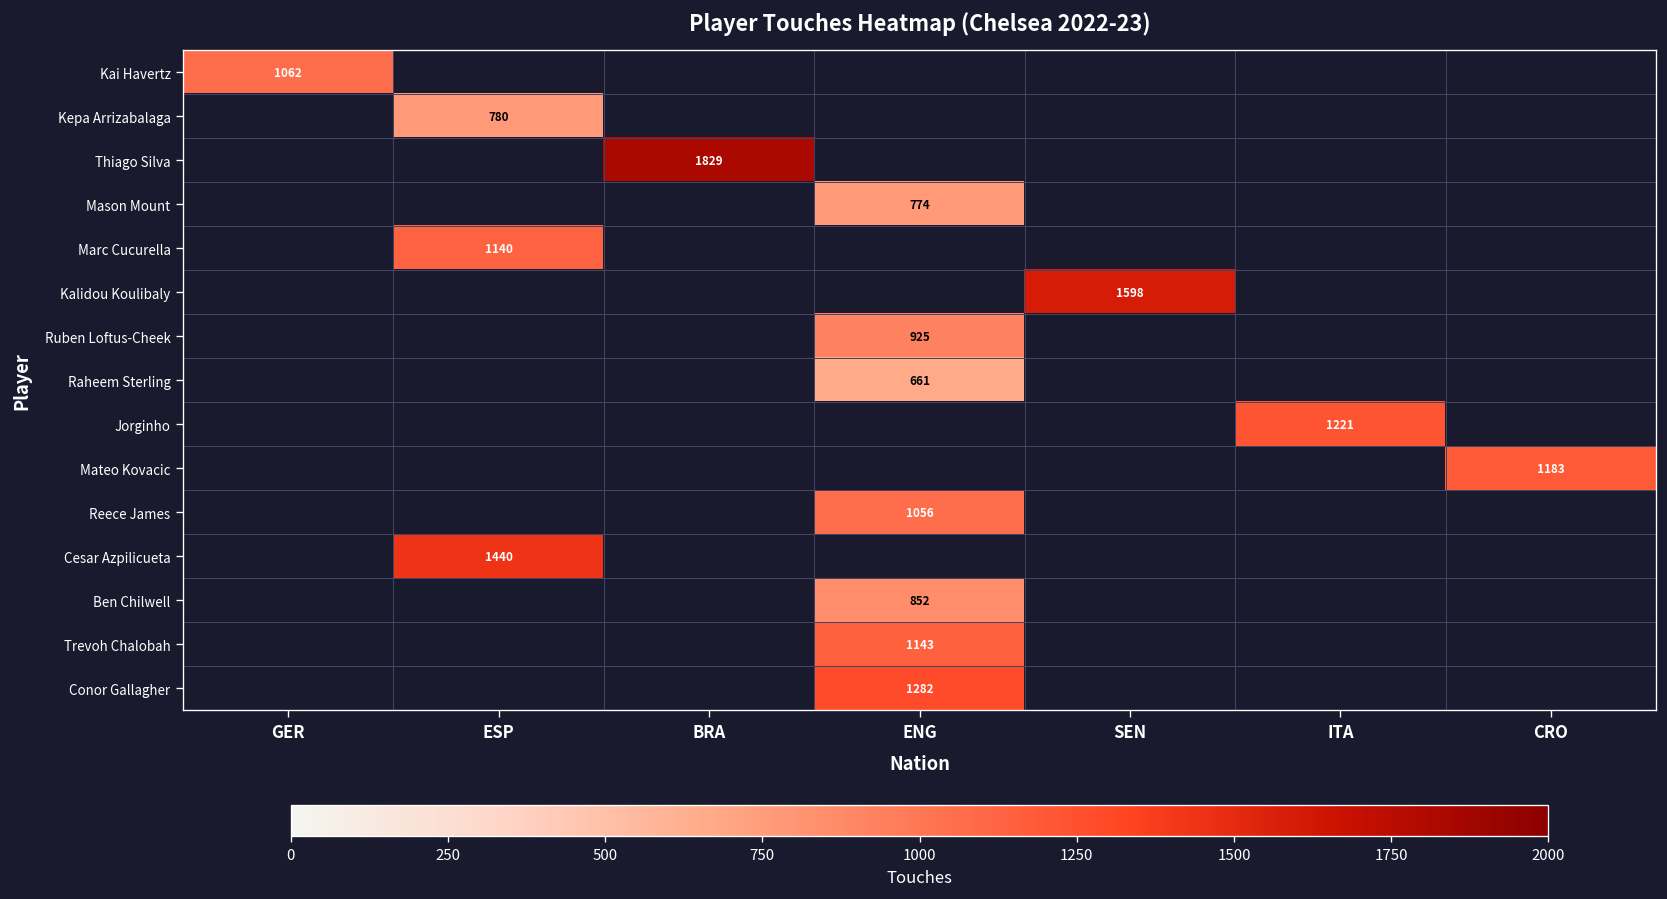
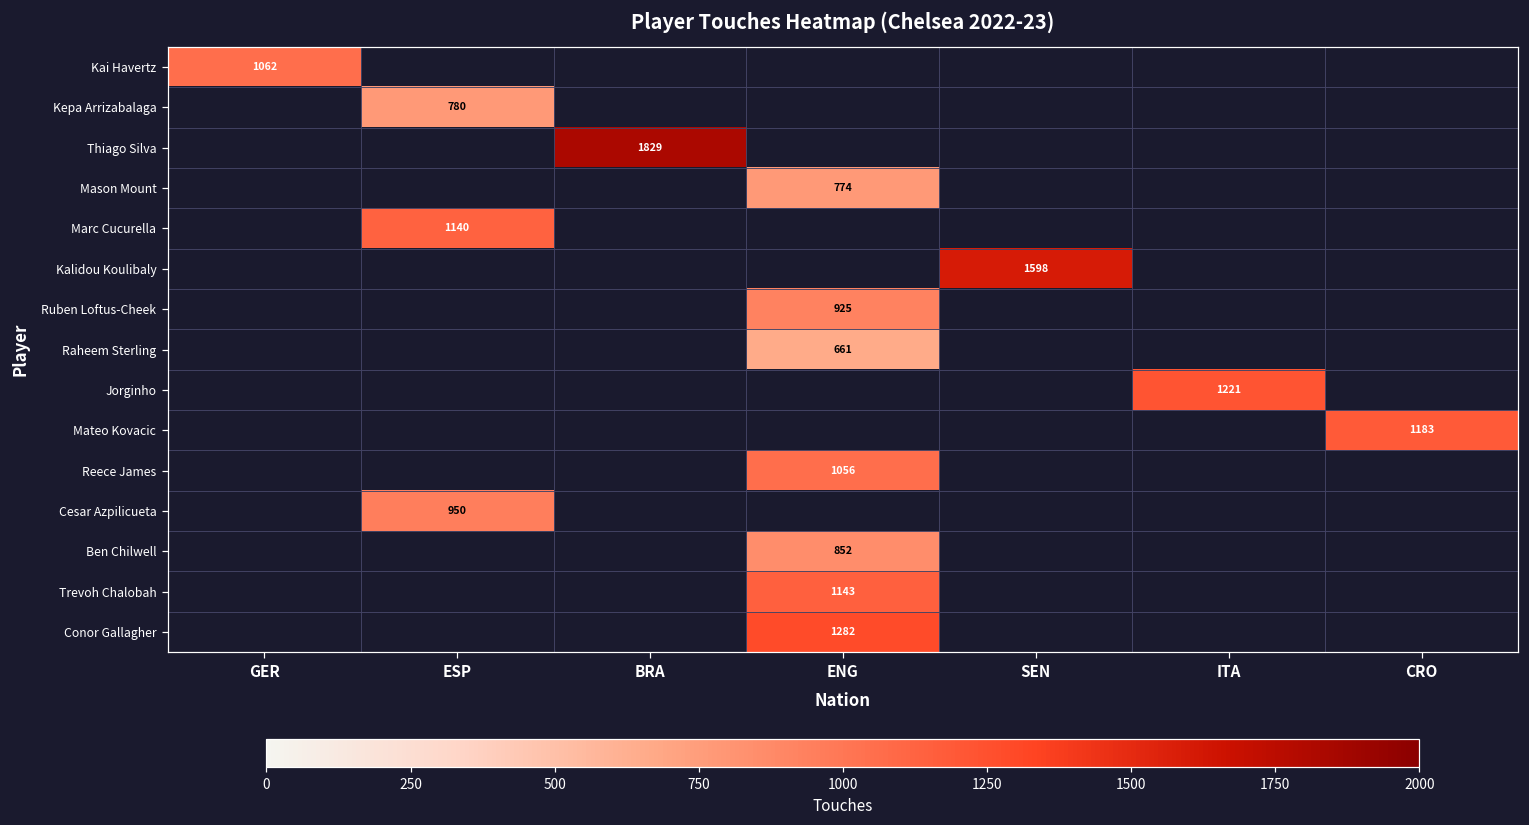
  {
    "Kai Havertz": {
      "GER": 1062
    },
    "Kepa Arrizabalaga": {
      "ESP": 780
    },
    "Thiago Silva": {
      "BRA": 1829
    },
    "Mason Mount": {
      "ENG": 774
    },
    "Marc Cucurella": {
      "ESP": 1140
    },
    "Kalidou Koulibaly": {
      "SEN": 1598
    },
    "Ruben Loftus-Cheek": {
      "ENG": 925
    },
    "Raheem Sterling": {
      "ENG": 661
    },
    "Jorginho": {
      "ITA": 1221
    },
    "Mateo Kovacic": {
      "CRO": 1183
    },
    "Reece James": {
      "ENG": 1056
    },
    "Cesar Azpilicueta": {
-     "ESP": 1440
+     "ESP": 950
    },
    "Ben Chilwell": {
      "ENG": 852
    },
    "Trevoh Chalobah": {
      "ENG": 1143
    },
    "Conor Gallagher": {
      "ENG": 1282
    }
  }
